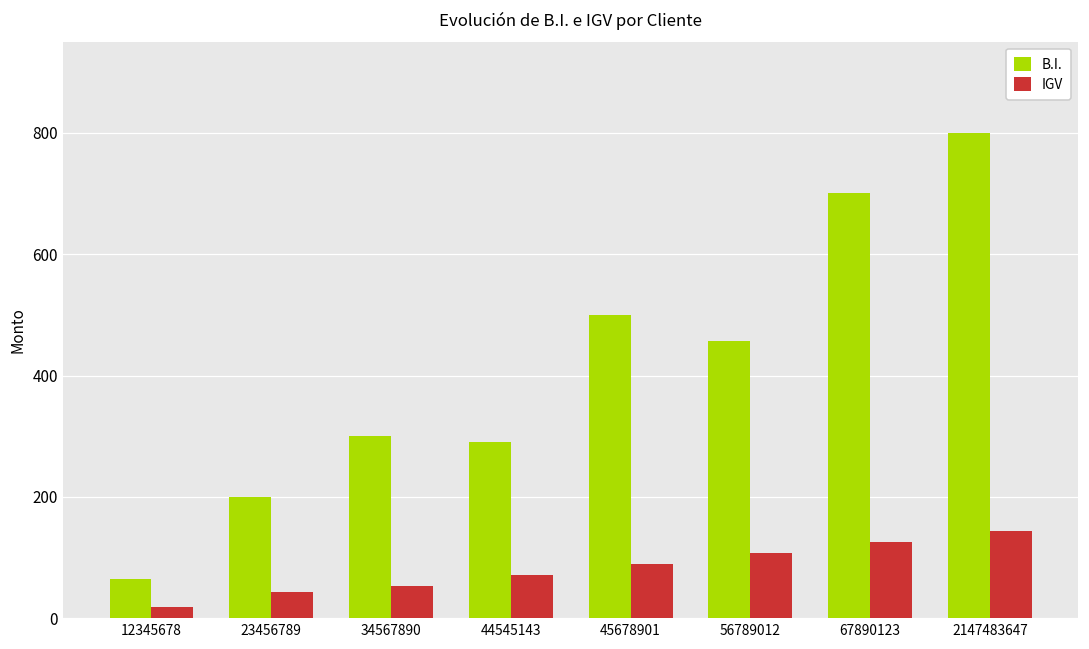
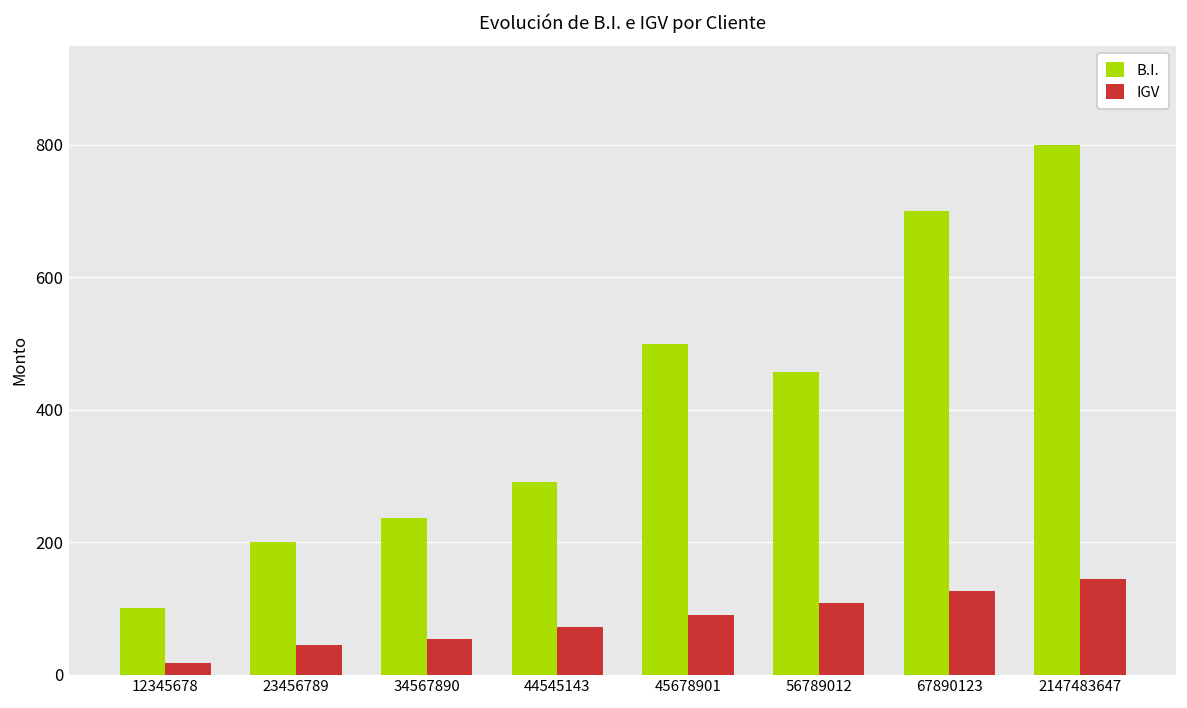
  {
    "B.I.": {
-     "12345678": 70,
+     "12345678": 100,
      "23456789": 200,
-     "34567890": 300,
+     "34567890": 240,
      "44545143": 290,
      "45678901": 500,
      "56789012": 460,
      "67890123": 700,
      "2147483647": 800
    },
    "IGV": {
      "12345678": 20,
      "23456789": 40,
      "34567890": 50,
      "44545143": 70,
      "45678901": 90,
      "56789012": 110,
      "67890123": 130,
      "2147483647": 140
    }
  }
